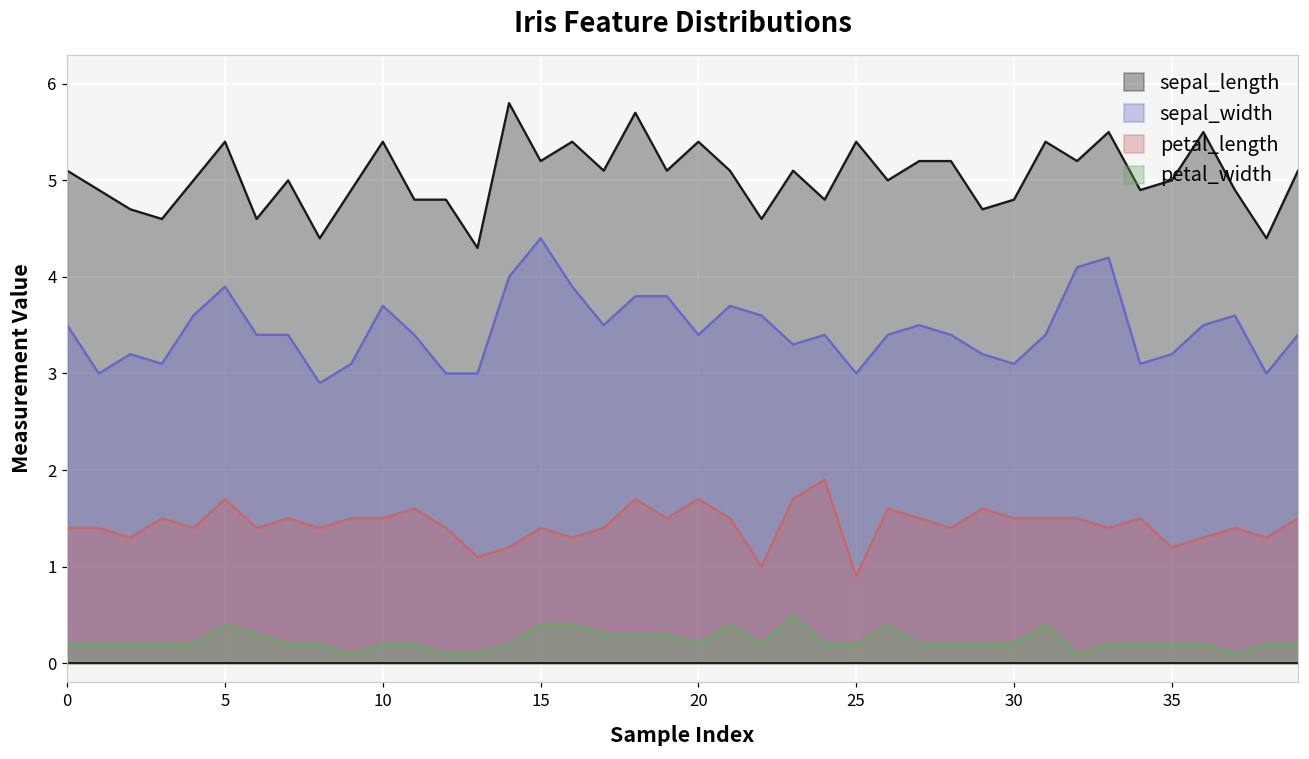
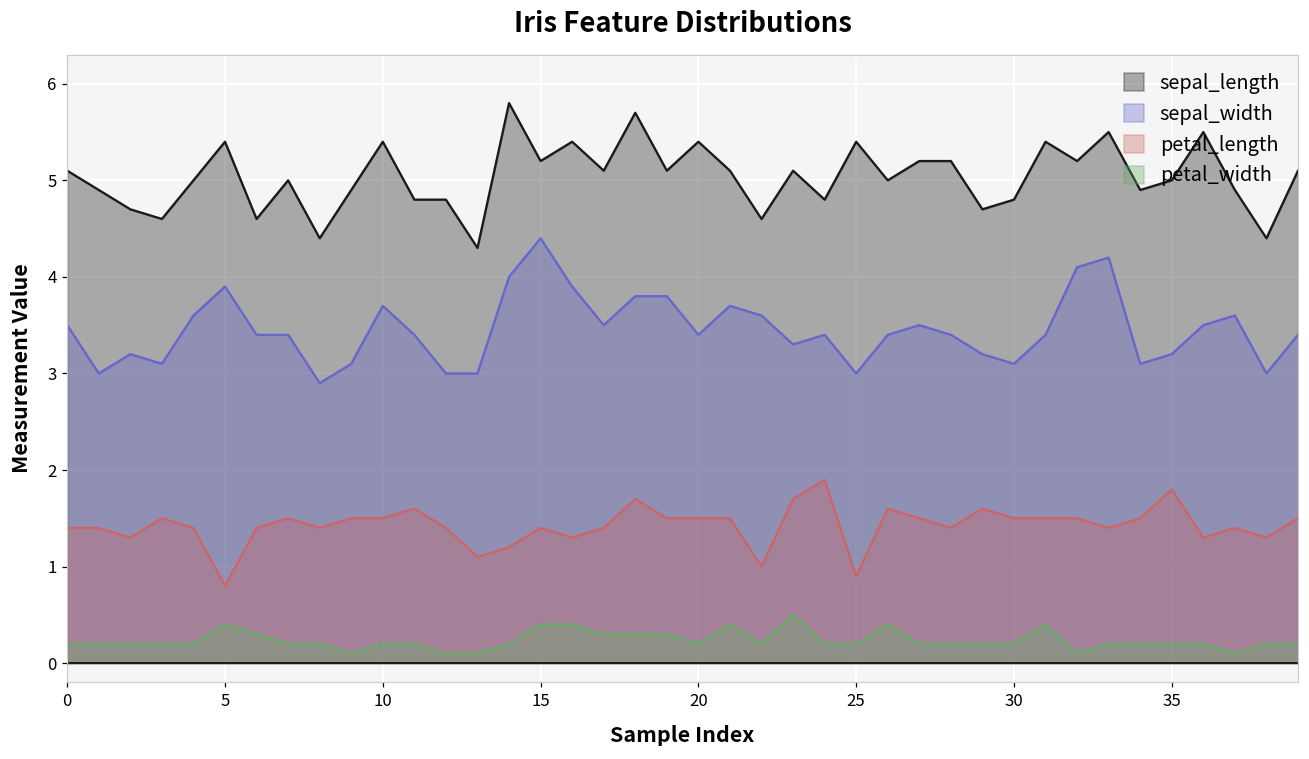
  {
    "sepal_length": {
      "0": 5.1,
      "5": 5.4,
      "10": 5.4,
      "15": 5.2,
      "20": 5.4,
      "25": 5.4,
      "30": 4.8,
      "35": 5.0
    },
    "sepal_width": {
      "0": 3.5,
      "5": 3.9,
      "10": 3.7,
      "15": 4.4,
      "20": 3.4,
      "25": 3.0,
      "30": 3.1,
      "35": 3.2
    },
    "petal_length": {
      "0": 1.4,
-     "5": 1.7,
+     "5": 0.8,
      "10": 1.5,
      "15": 1.4,
-     "20": 1.7,
+     "20": 1.5,
      "25": 0.9,
      "30": 1.5,
-     "35": 1.2
+     "35": 1.8
    },
    "petal_width": {
      "0": 0.2,
      "5": 0.4,
      "10": 0.2,
      "15": 0.4,
      "20": 0.2,
      "25": 0.2,
      "30": 0.2,
      "35": 0.2
    }
  }
